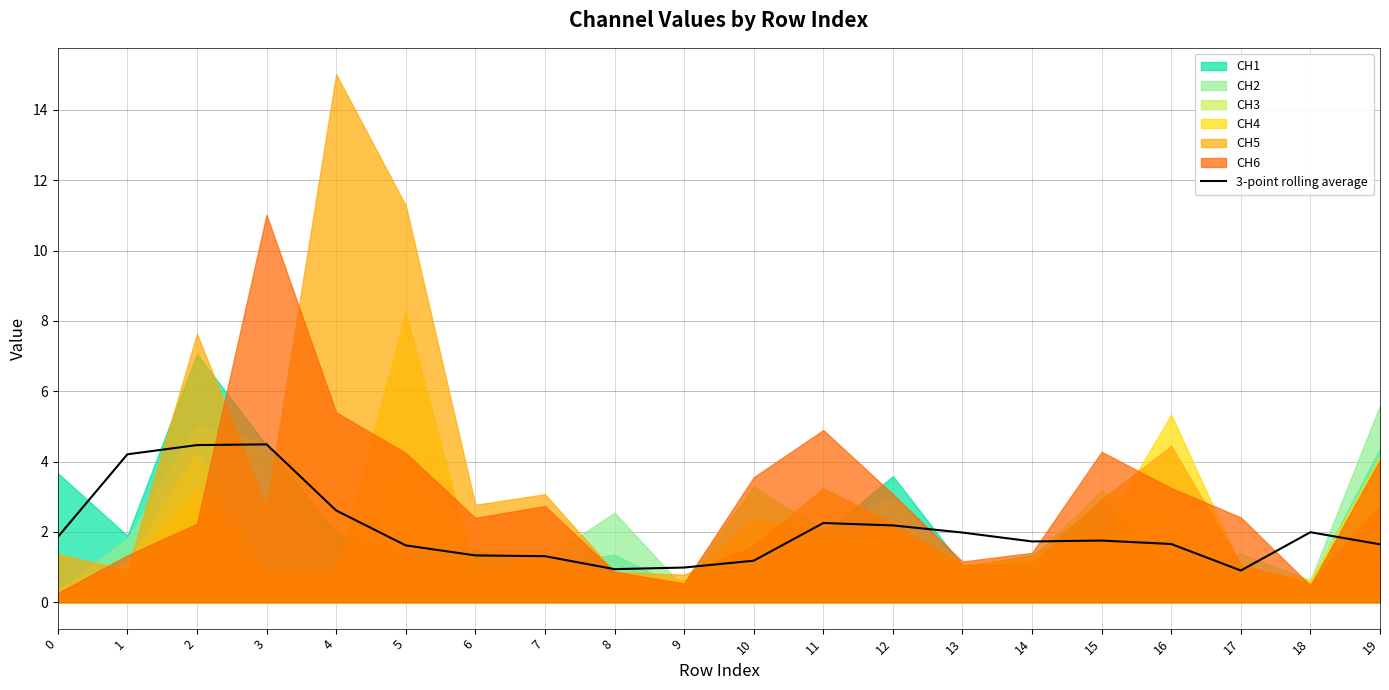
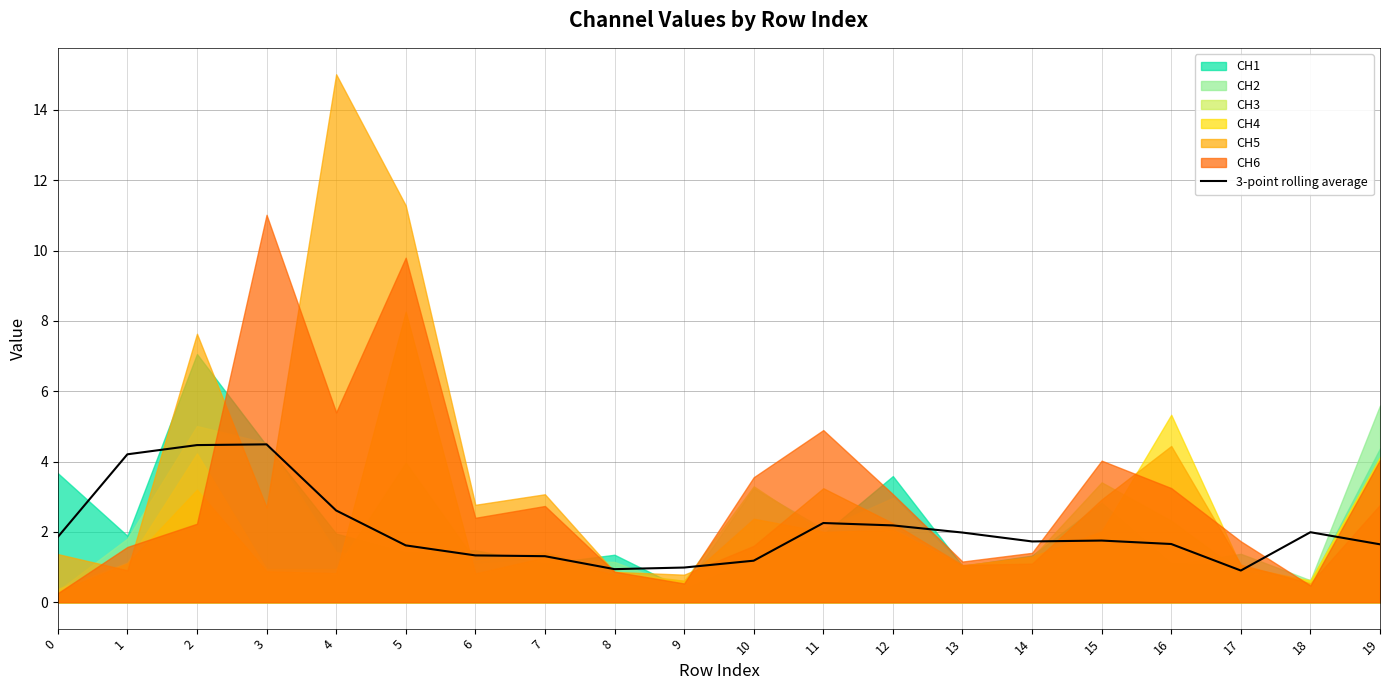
  {
    "3-point rolling average": {
      "0": 1.9,
      "1": 4.2,
      "2": 4.5,
      "4": 2.6,
      "5": 1.6,
      "6": 1.3,
      "8": 0.9,
      "9": 1.0,
      "11": 2.3,
      "13": 2.0,
      "14": 1.7,
      "15": 1.8,
      "16": 1.7,
      "18": 2.0,
      "19": 1.6
    },
    "CH1": {
      "0": 3.7,
      "1": 1.9,
      "2": 7.1,
      "4": 2.0,
      "5": 1.4,
      "6": 1.5,
      "7": 1.1,
      "8": 1.4,
      "12": 3.6,
      "15": 2.8,
      "19": 4.4
    },
    "CH2": {
      "1": 1.8,
      "2": 5.0,
      "4": 1.4,
      "5": 1.2,
      "6": 1.1,
-     "8": 2.5,
+     "8": 1.1,
      "11": 2.1,
      "12": 3.0,
      "17": 1.4,
      "19": 5.6
    },
    "CH3": {
      "2": 4.2,
      "4": 0.9,
      "5": 4.0,
      "6": 1.2,
      "7": 1.4,
-     "15": 3.2,
+     "15": 3.4,
      "16": 2.3
    },
    "CH6": {
-     "1": 1.3,
+     "1": 1.6,
      "2": 2.2,
      "3": 11.0,
      "4": 5.4,
-     "5": 4.2,
+     "5": 9.8,
      "6": 2.4,
      "7": 2.7,
      "9": 0.5,
      "10": 3.6,
      "11": 4.9,
      "12": 3.1,
      "13": 1.2,
      "14": 1.4,
-     "15": 4.3,
+     "15": 4.0,
      "16": 3.2,
-     "17": 2.4
+     "17": 1.7
    }
  }
